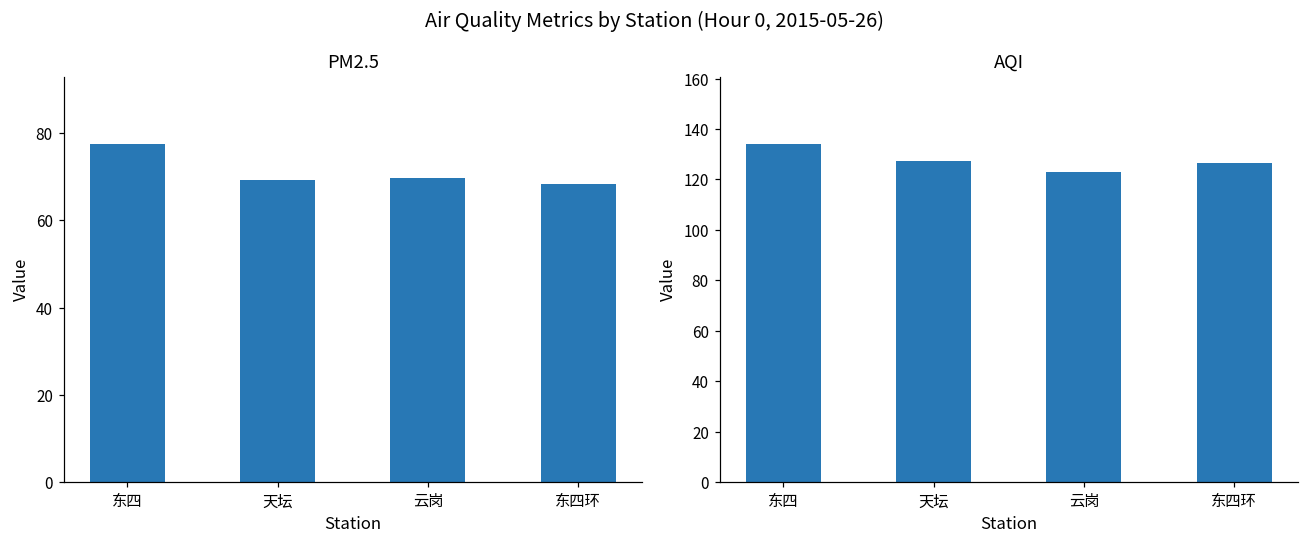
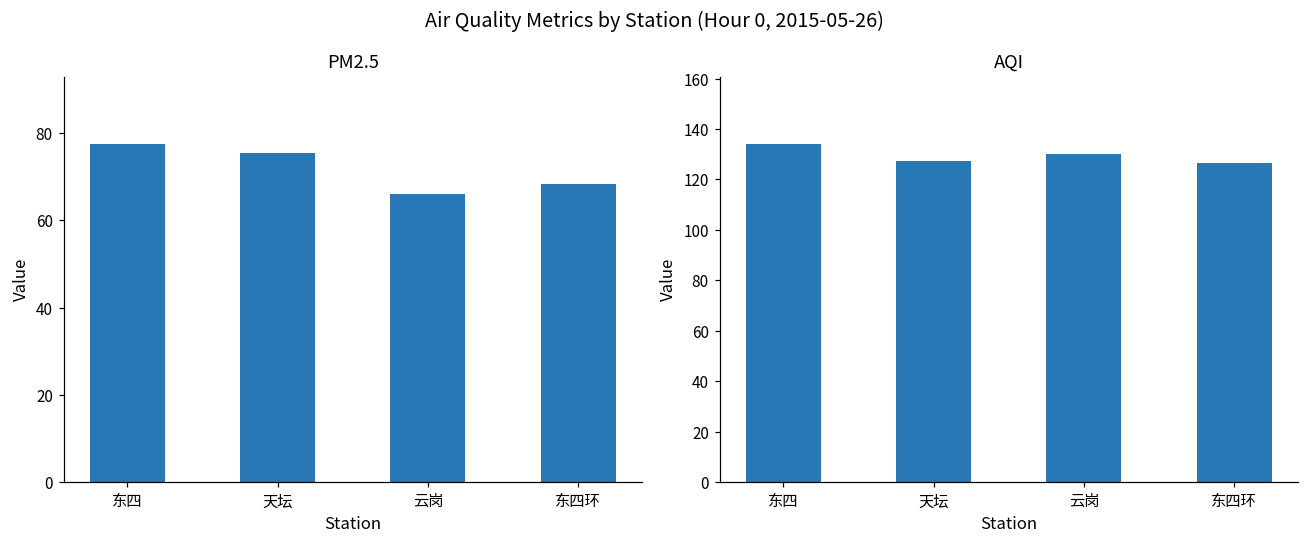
  {
    "PM2.5": {
      "东四": 78,
-     "天坛": 69,
-     "云岗": 70,
+     "天坛": 75,
+     "云岗": 66,
      "东四环": 68
    },
    "AQI": {
      "东四": 134,
      "天坛": 128,
-     "云岗": 123,
+     "云岗": 130,
      "东四环": 127
    }
  }
